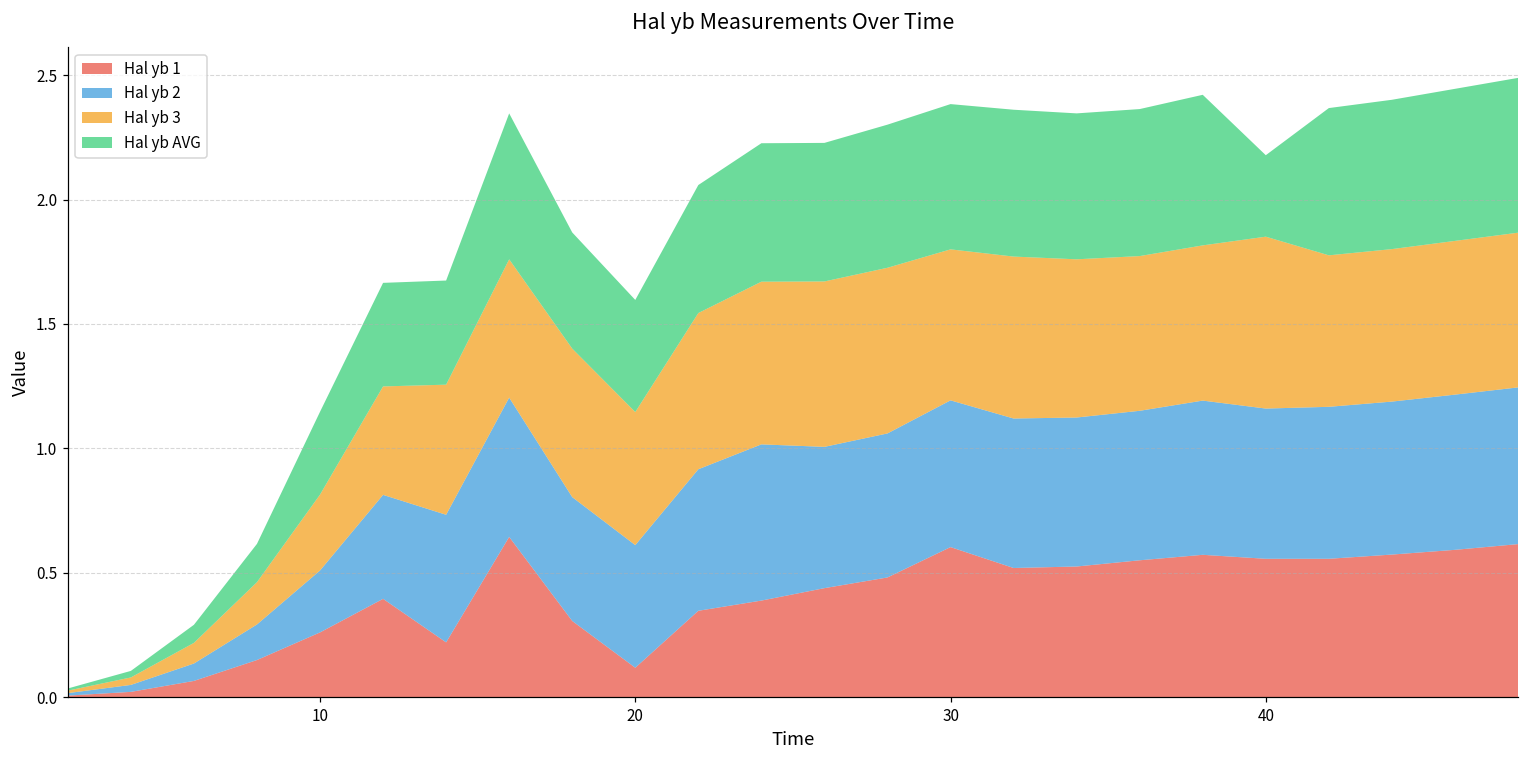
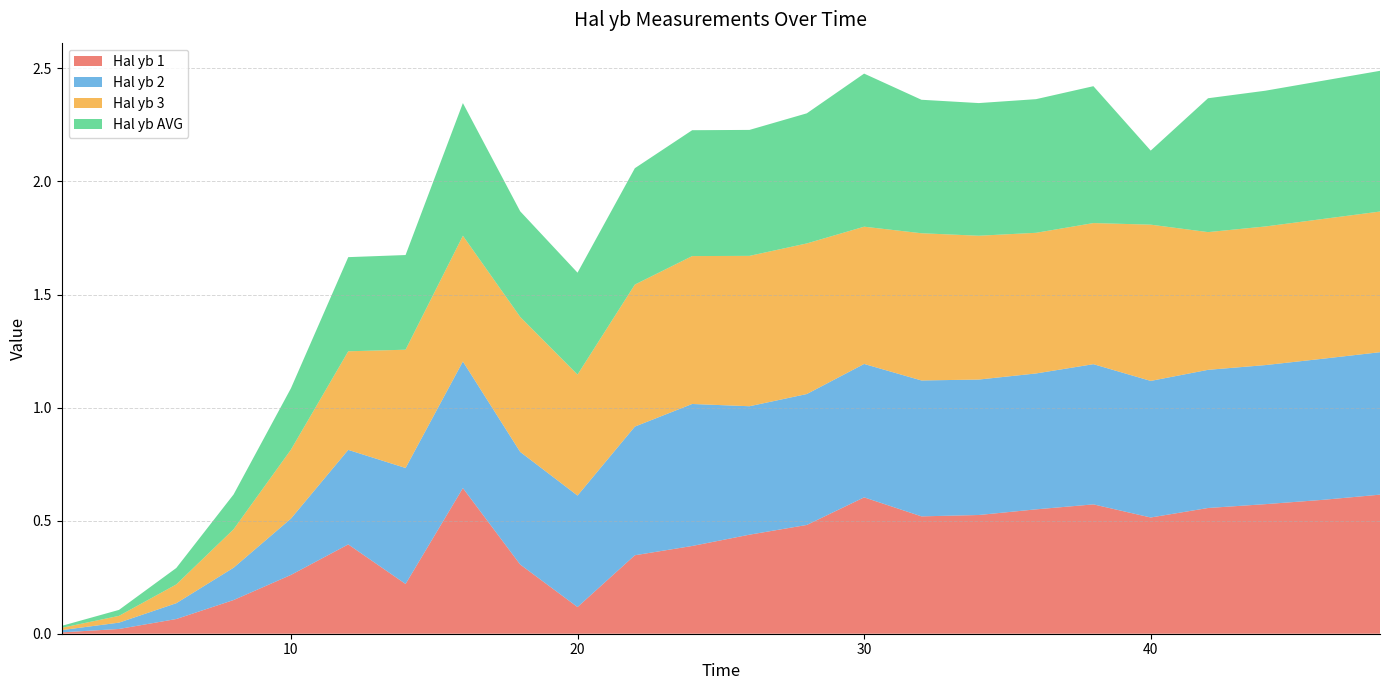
  {
    "Hal yb 1": {
      "10": 0.26,
      "20": 0.12,
      "30": 0.60,
-     "40": 0.56
+     "40": 0.51
    },
    "Hal yb 2": {
      "10": 0.25,
      "20": 0.49,
      "30": 0.59,
      "40": 0.60
    },
    "Hal yb 3": {
      "10": 0.31,
      "20": 0.53,
      "30": 0.61,
      "40": 0.69
    },
    "Hal yb AVG": {
-     "10": 0.33,
+     "10": 0.27,
      "20": 0.45,
-     "30": 0.58,
+     "30": 0.68,
      "40": 0.33
    }
  }
